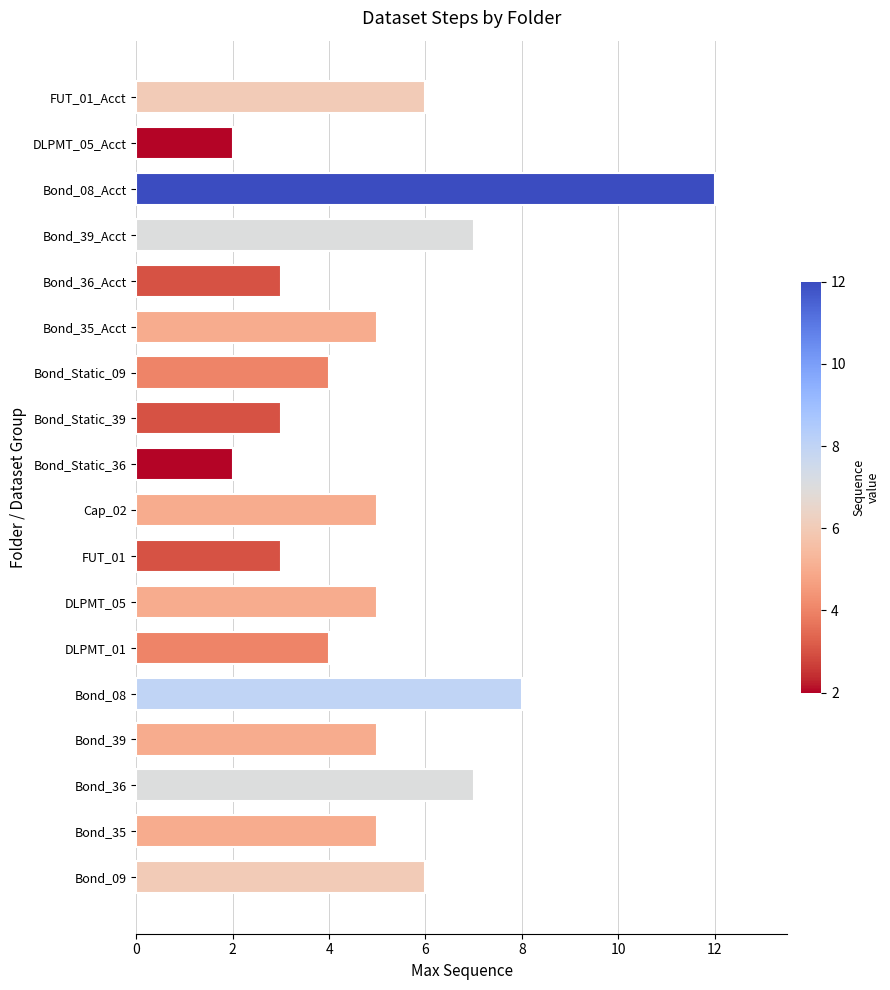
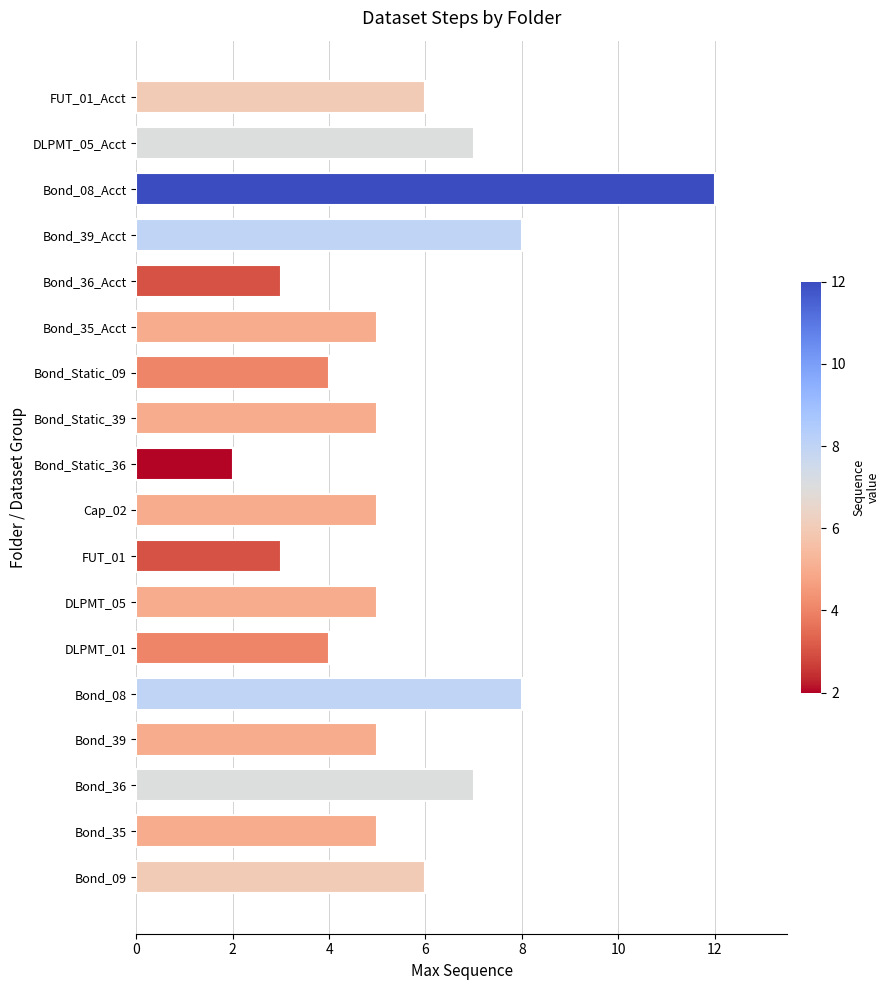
  {
    "FUT_01_Acct": 6,
-   "DLPMT_05_Acct": 2,
+   "DLPMT_05_Acct": 7,
    "Bond_08_Acct": 12,
-   "Bond_39_Acct": 7,
+   "Bond_39_Acct": 8,
    "Bond_36_Acct": 3,
    "Bond_35_Acct": 5,
    "Bond_Static_09": 4,
-   "Bond_Static_39": 3,
+   "Bond_Static_39": 5,
    "Bond_Static_36": 2,
    "Cap_02": 5,
    "FUT_01": 3,
    "DLPMT_05": 5,
    "DLPMT_01": 4,
    "Bond_08": 8,
    "Bond_39": 5,
    "Bond_36": 7,
    "Bond_35": 5,
    "Bond_09": 6
  }
